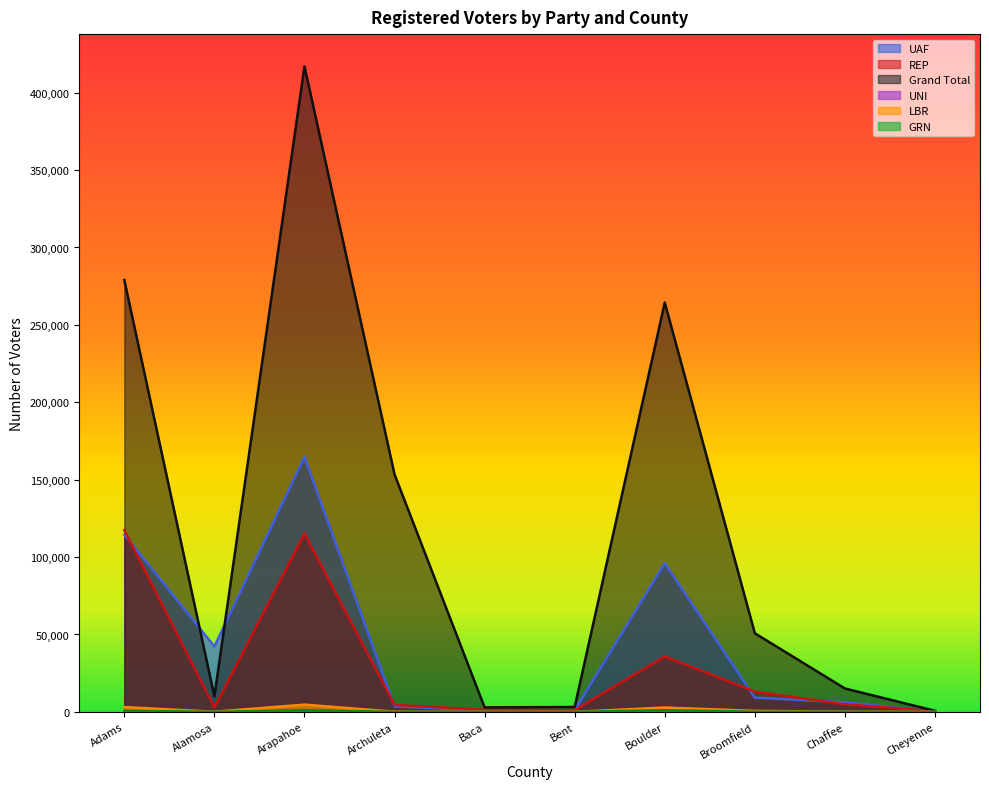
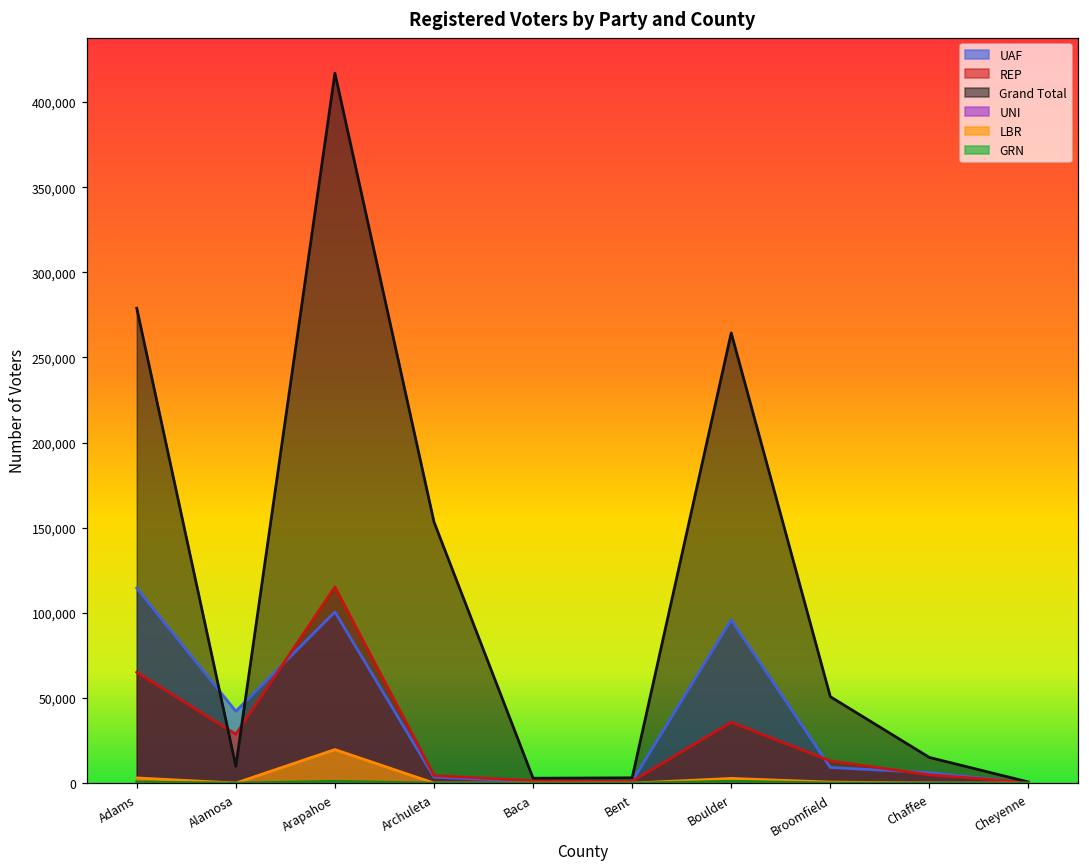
  {
    "UAF": {
      "Adams": "115,000",
      "Alamosa": "42,000",
-     "Arapahoe": "165,000",
+     "Arapahoe": "101,000",
      "Boulder": "96,000",
      "Broomfield": "9,000"
    },
    "REP": {
-     "Adams": "117,000",
-     "Alamosa": "3,000",
+     "Adams": "65,000",
+     "Alamosa": "29,000",
      "Arapahoe": "115,000",
      "Boulder": "36,000",
      "Broomfield": "13,000"
    },
    "Grand Total": {
      "Adams": "279,000",
      "Alamosa": "10,000",
      "Arapahoe": "417,000",
      "Archuleta": "153,000",
      "Bent": "3,000",
      "Boulder": "264,000",
      "Broomfield": "51,000",
      "Chaffee": "15,000"
    },
    "LBR": {
      "Adams": "3,000",
-     "Arapahoe": "5,000",
+     "Arapahoe": "20,000",
      "Boulder": "3,000"
    }
  }
